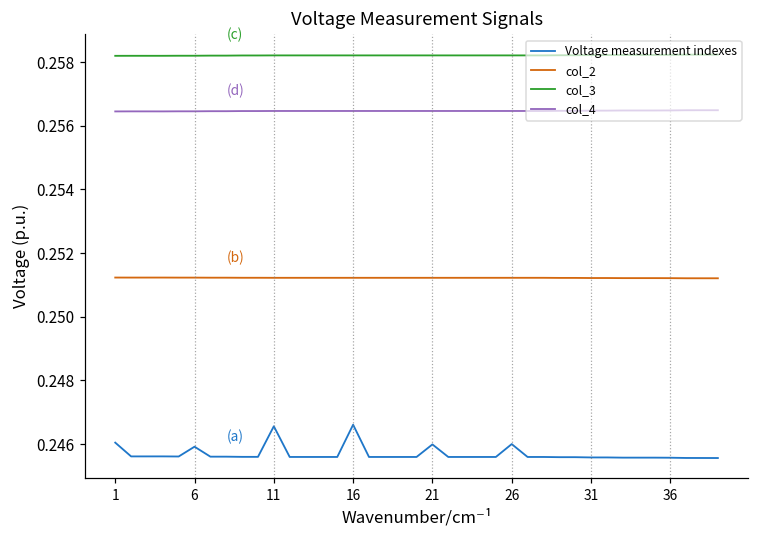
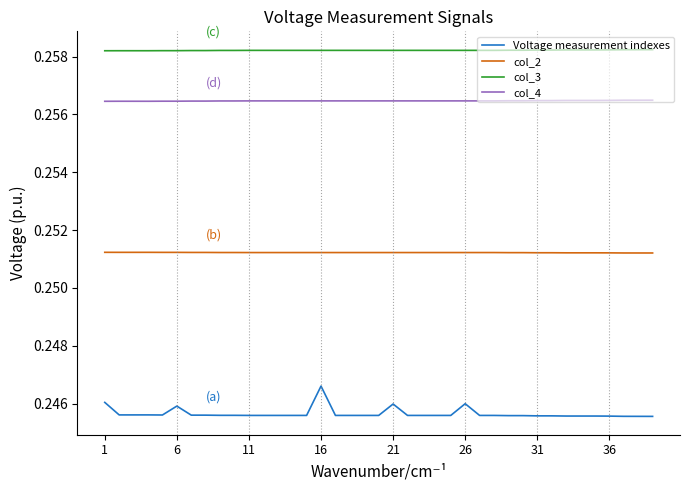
  {
    "Voltage measurement indexes": {
      "1": 0.2460,
      "6": 0.2459,
-     "11": 0.2466,
+     "11": 0.2456,
      "16": 0.2466,
      "21": 0.2460,
      "26": 0.2460,
      "31": 0.2456,
      "36": 0.2456
    },
    "col_2": {
      "1": 0.2512,
      "6": 0.2512,
      "11": 0.2512,
      "16": 0.2512,
      "21": 0.2512,
      "26": 0.2512,
      "31": 0.2512,
      "36": 0.2512
    },
    "col_3": {
      "1": 0.2582,
      "6": 0.2582,
      "11": 0.2582,
      "16": 0.2582,
      "21": 0.2582,
      "26": 0.2582
    },
    "col_4": {
      "1": 0.2565,
      "6": 0.2565,
      "11": 0.2565,
      "16": 0.2565,
      "21": 0.2565,
      "26": 0.2565
    }
  }
